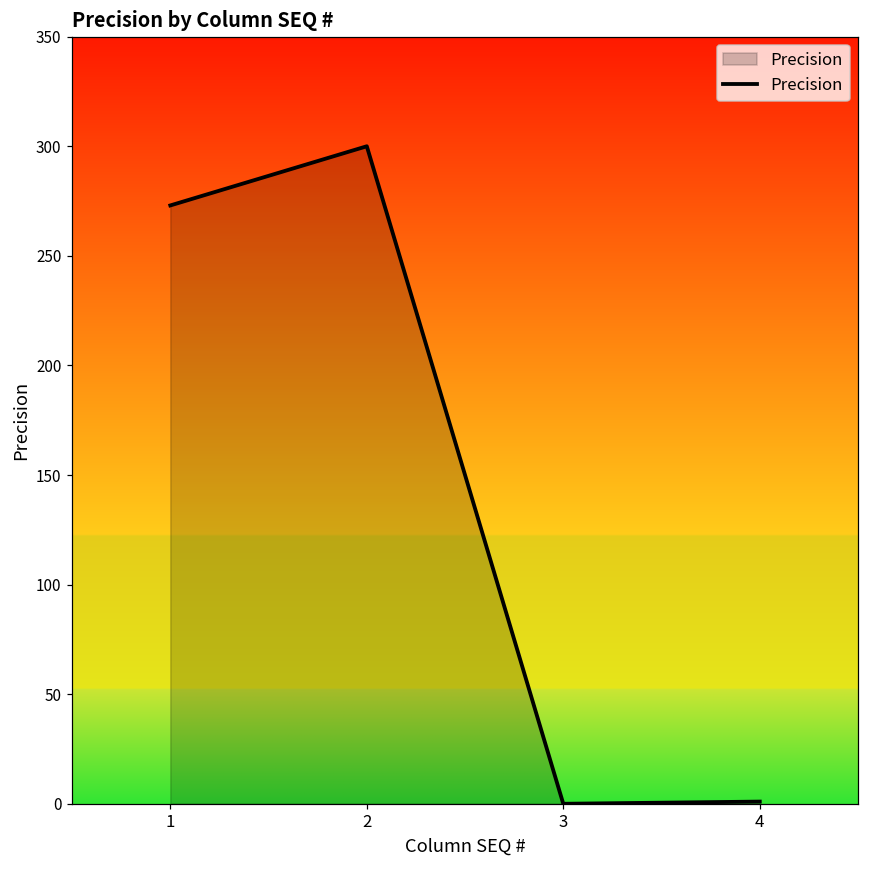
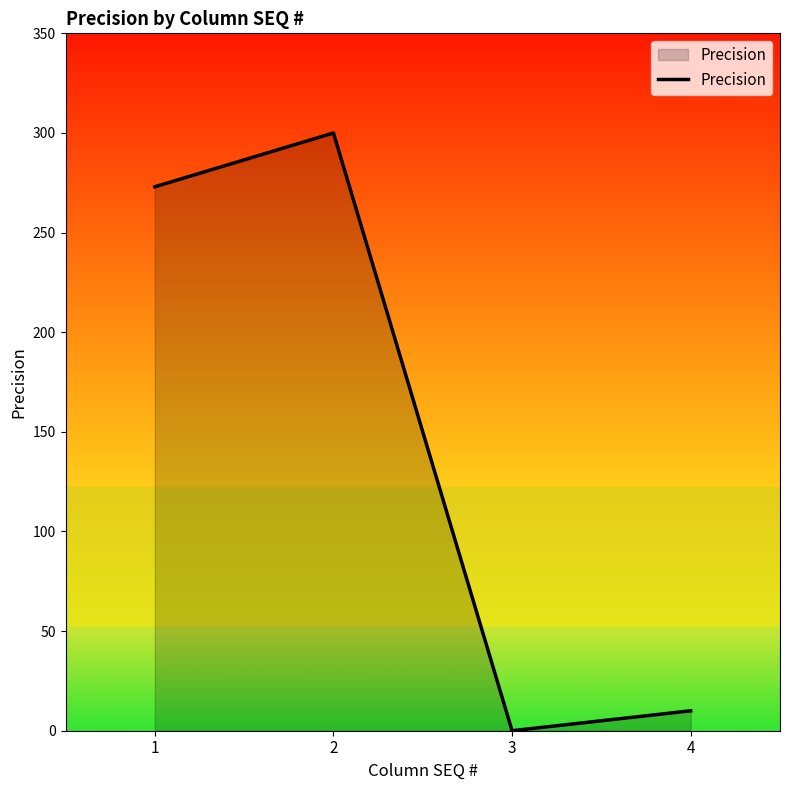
  {
    "1": 273,
    "2": 300,
    "3": 0,
-   "4": 1
+   "4": 10
  }
